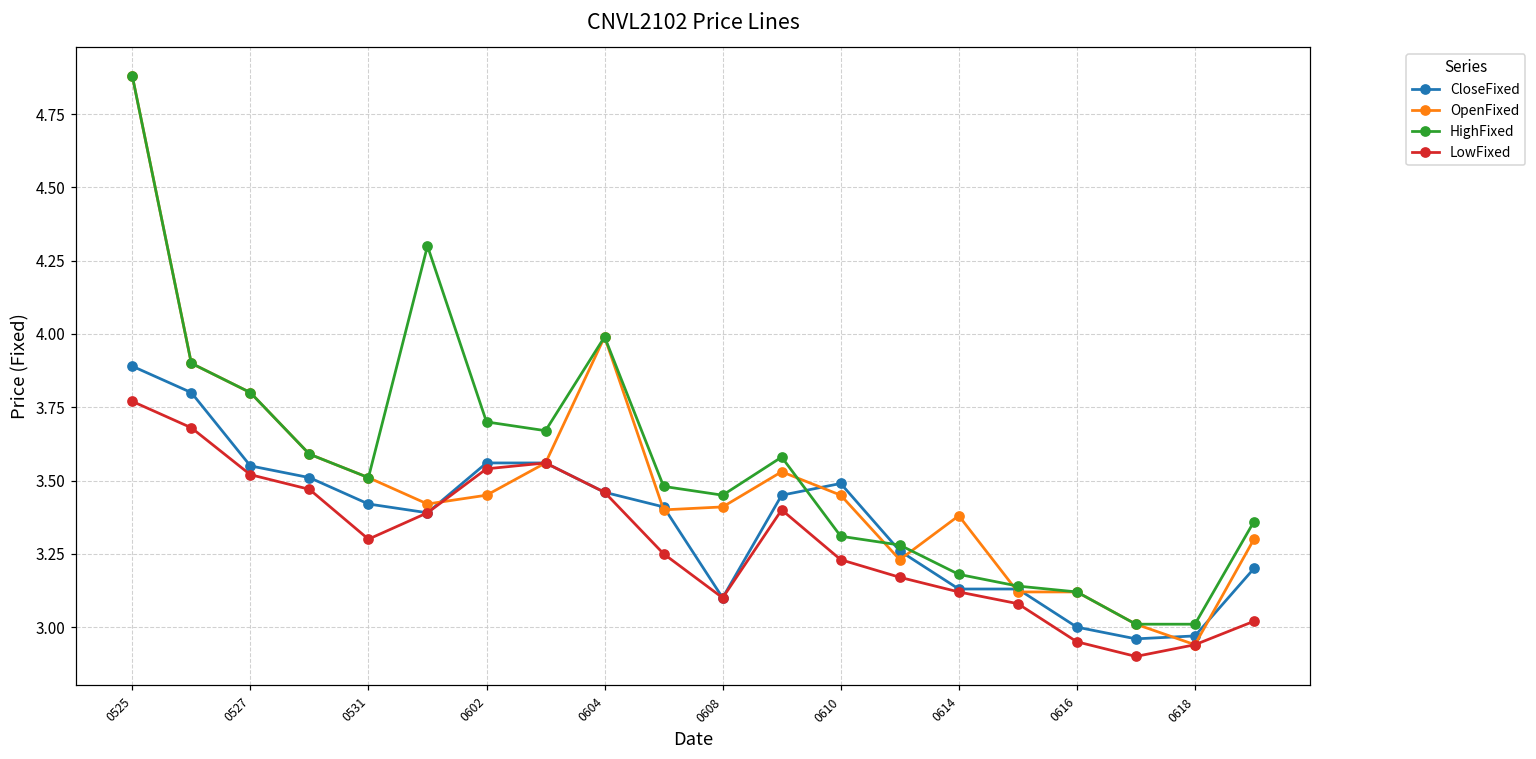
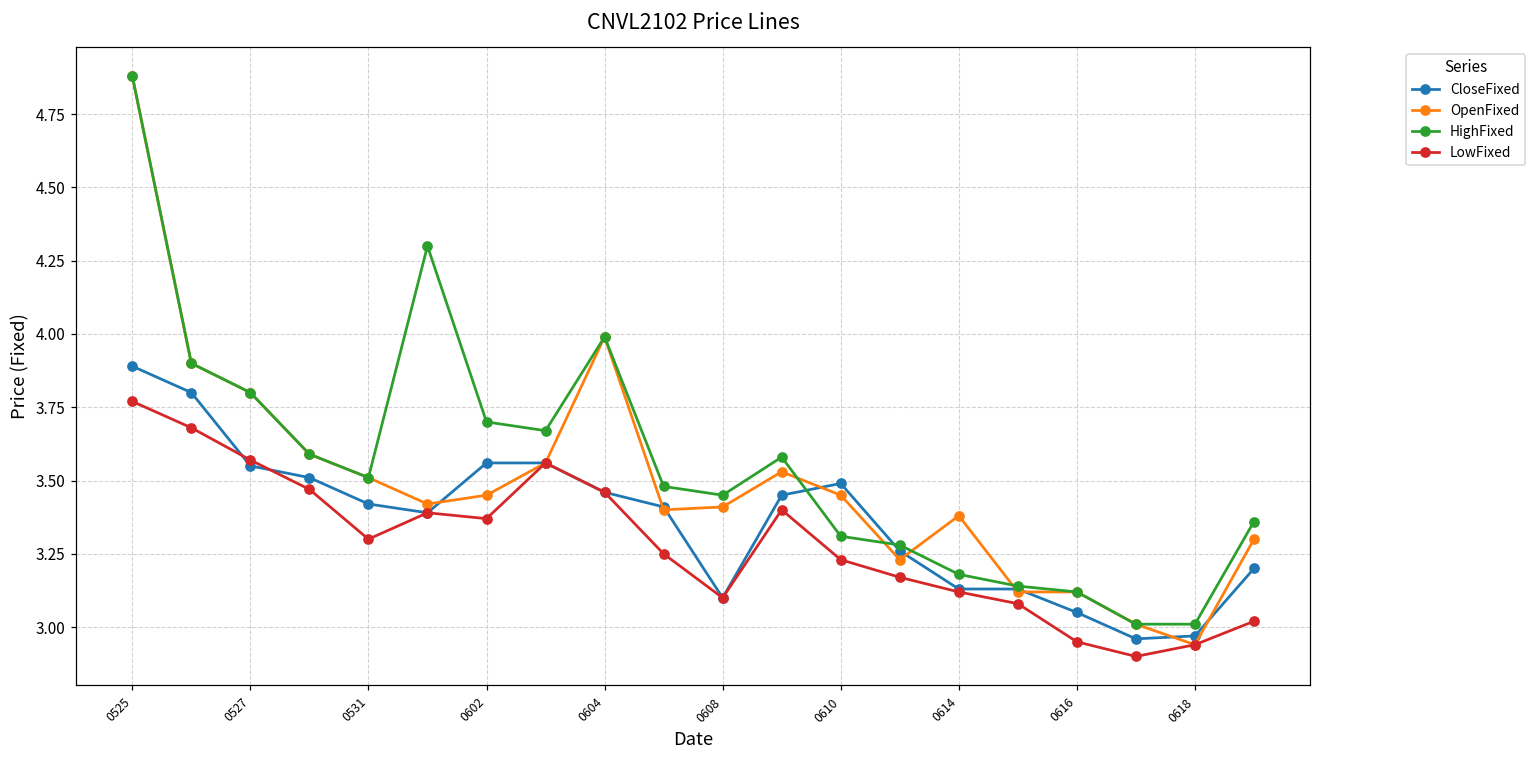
  {
    "CloseFixed": {
      "0525": 3.89,
      "0527": 3.55,
      "0531": 3.42,
      "0602": 3.56,
      "0610": 3.49,
      "0614": 3.13,
-     "0616": 3.00,
+     "0616": 3.05,
      "0618": 2.97
    },
    "OpenFixed": {
      "0602": 3.45,
      "0608": 3.41,
      "0610": 3.45,
      "0614": 3.38
    },
    "HighFixed": {
      "0602": 3.70,
      "0608": 3.45,
      "0610": 3.31,
      "0614": 3.18,
      "0618": 3.01
    },
    "LowFixed": {
      "0525": 3.77,
-     "0527": 3.52,
+     "0527": 3.57,
      "0531": 3.30,
-     "0602": 3.54,
+     "0602": 3.37,
      "0610": 3.23,
      "0614": 3.12,
      "0616": 2.95
    }
  }
